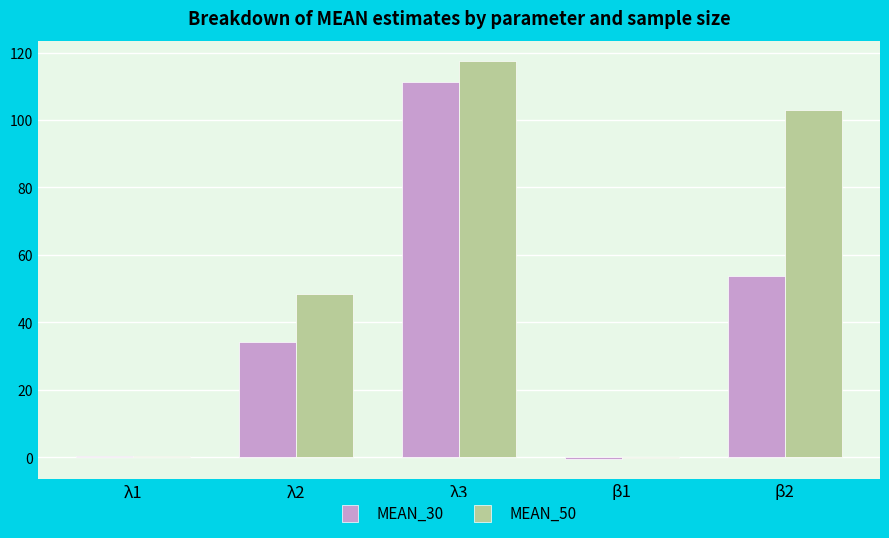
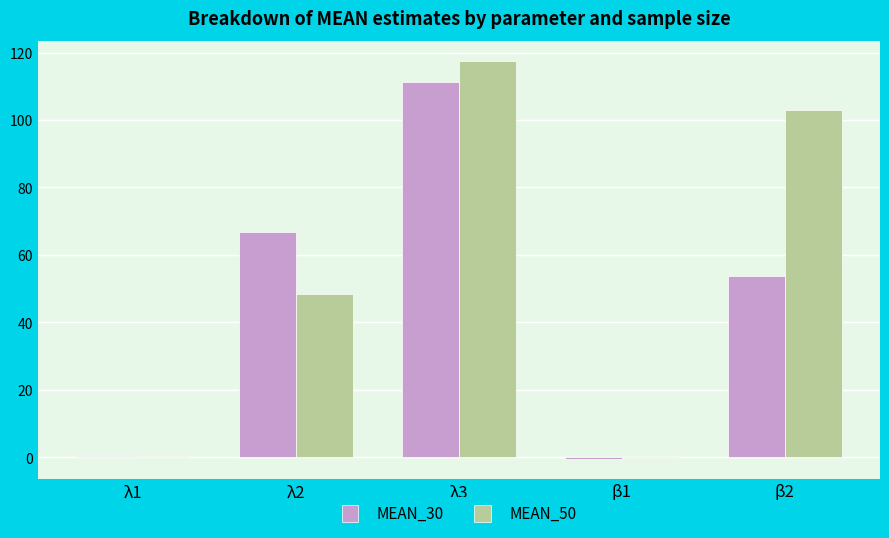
  {
    "MEAN_30": {
-     "λ2": 34,
+     "λ2": 67,
      "λ3": 111,
      "β2": 54
    },
    "MEAN_50": {
      "λ2": 48,
      "λ3": 118,
      "β2": 103
    }
  }
